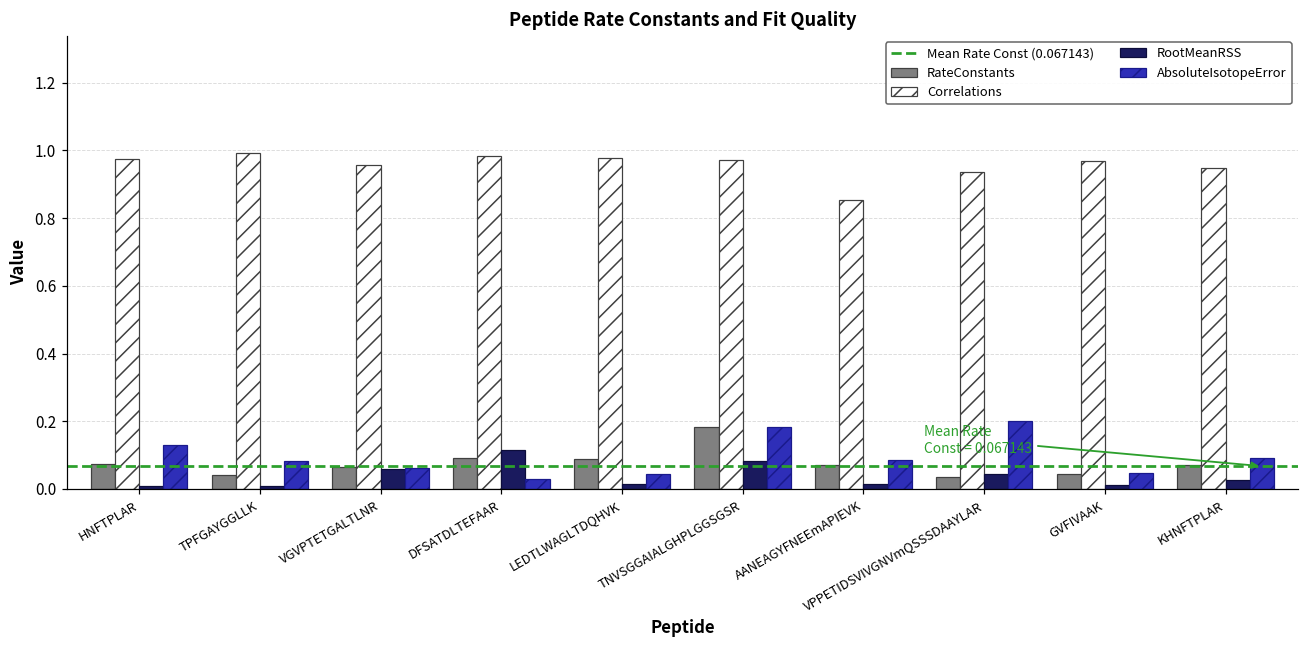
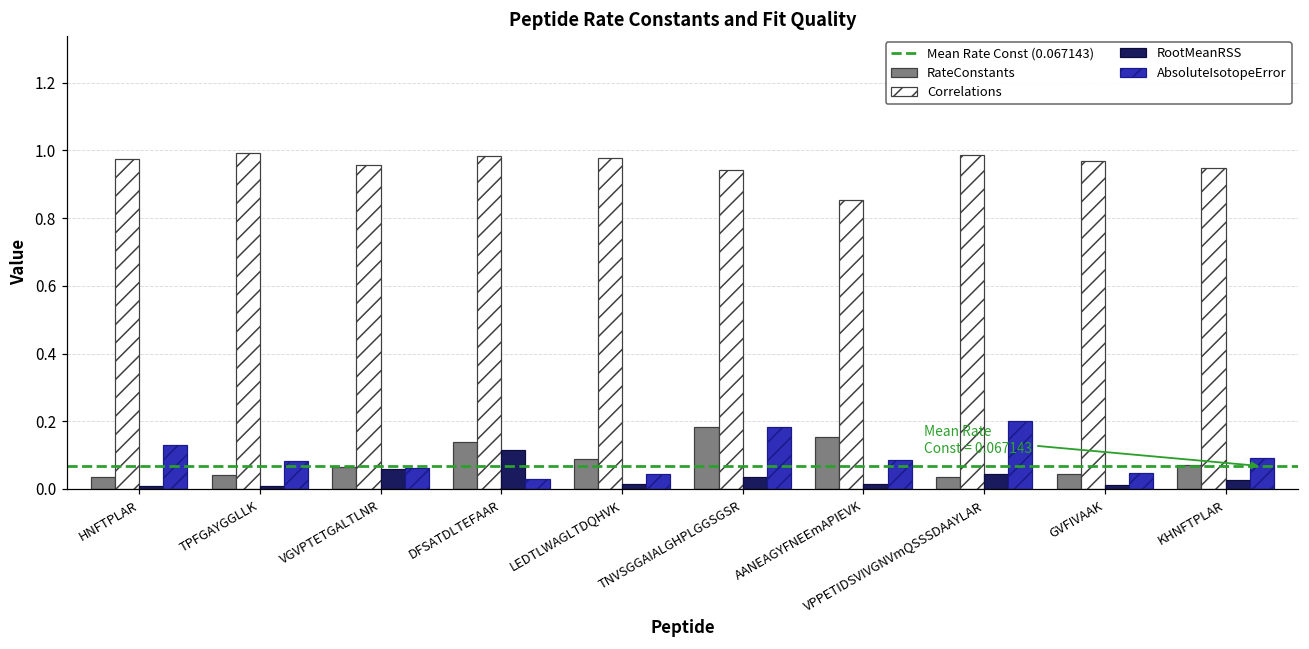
  {
    "RateConstants": {
-     "HNFTPLAR": 0.08,
+     "HNFTPLAR": 0.04,
      "TPFGAYGGLLK": 0.04,
      "VGVPTETGALTLNR": 0.06,
-     "DFSATDLTEFAAR": 0.09,
+     "DFSATDLTEFAAR": 0.14,
      "LEDTLWAGLTDQHVK": 0.09,
      "TNVSGGAIALGHPLGGSGSR": 0.18,
-     "AANEAGYFNEEmAPIEVK": 0.07,
+     "AANEAGYFNEEmAPIEVK": 0.15,
      "VPPETIDSVIVGNVmQSSSDAAYLAR": 0.04,
      "GVFIVAAK": 0.04,
      "KHNFTPLAR": 0.07
    },
    "Correlations": {
      "HNFTPLAR": 0.97,
      "TPFGAYGGLLK": 0.99,
      "VGVPTETGALTLNR": 0.96,
      "DFSATDLTEFAAR": 0.98,
      "LEDTLWAGLTDQHVK": 0.98,
-     "TNVSGGAIALGHPLGGSGSR": 0.97,
+     "TNVSGGAIALGHPLGGSGSR": 0.94,
      "AANEAGYFNEEmAPIEVK": 0.85,
-     "VPPETIDSVIVGNVmQSSSDAAYLAR": 0.94,
+     "VPPETIDSVIVGNVmQSSSDAAYLAR": 0.99,
      "KHNFTPLAR": 0.95
    },
    "RootMeanRSS": {
      "HNFTPLAR": 0.01,
      "TPFGAYGGLLK": 0.01,
      "VGVPTETGALTLNR": 0.06,
      "DFSATDLTEFAAR": 0.11,
      "LEDTLWAGLTDQHVK": 0.02,
-     "TNVSGGAIALGHPLGGSGSR": 0.08,
+     "TNVSGGAIALGHPLGGSGSR": 0.03,
      "AANEAGYFNEEmAPIEVK": 0.02,
      "VPPETIDSVIVGNVmQSSSDAAYLAR": 0.04,
      "GVFIVAAK": 0.01,
      "KHNFTPLAR": 0.03
    },
    "AbsoluteIsotopeError": {
      "HNFTPLAR": 0.13,
      "TPFGAYGGLLK": 0.08,
      "VGVPTETGALTLNR": 0.06,
      "DFSATDLTEFAAR": 0.03,
      "LEDTLWAGLTDQHVK": 0.04,
      "TNVSGGAIALGHPLGGSGSR": 0.18,
      "AANEAGYFNEEmAPIEVK": 0.08,
      "VPPETIDSVIVGNVmQSSSDAAYLAR": 0.20,
      "GVFIVAAK": 0.05,
      "KHNFTPLAR": 0.09
    }
  }
